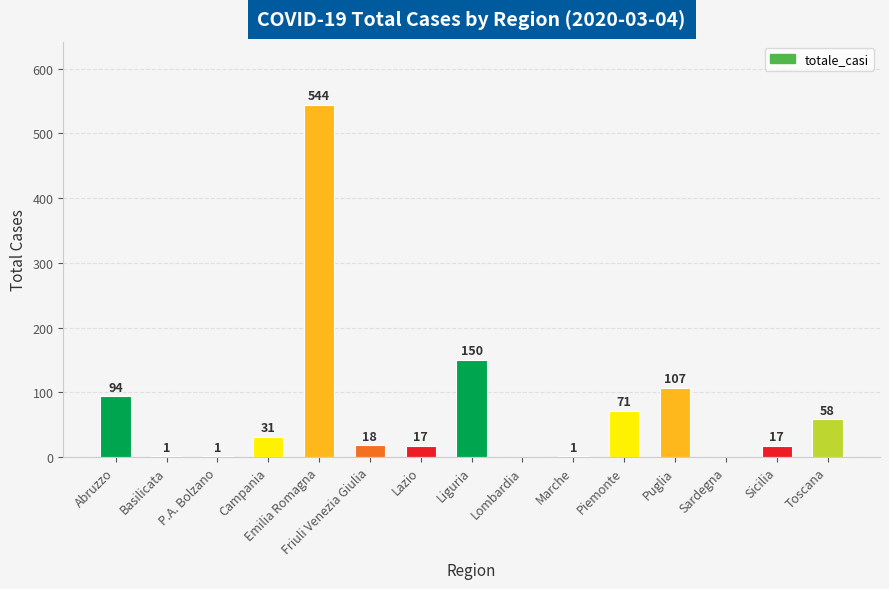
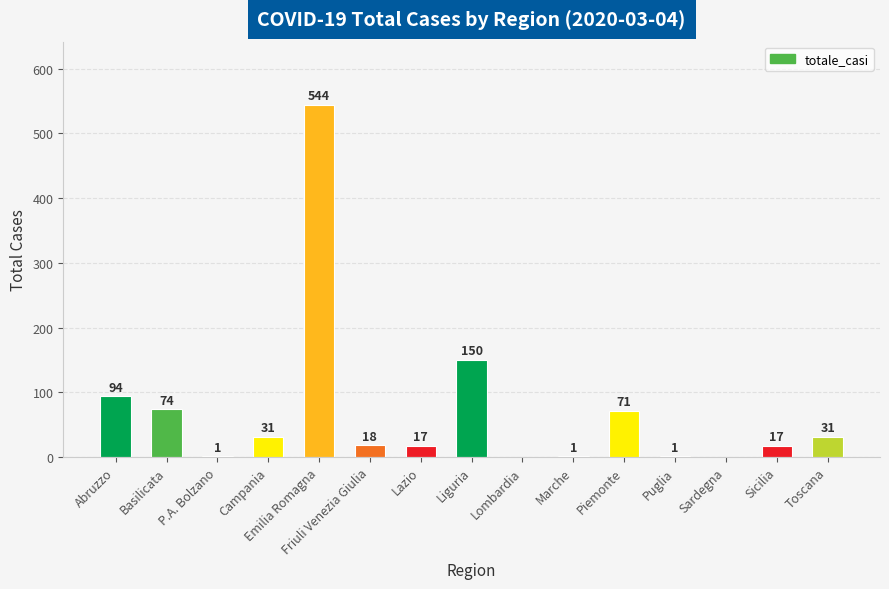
  {
    "Abruzzo": 94,
-   "Basilicata": 1,
+   "Basilicata": 74,
    "P.A. Bolzano": 1,
    "Campania": 31,
    "Emilia Romagna": 544,
    "Friuli Venezia Giulia": 18,
    "Lazio": 17,
    "Liguria": 150,
    "Marche": 1,
    "Piemonte": 71,
-   "Puglia": 107,
+   "Puglia": 1,
    "Sicilia": 17,
-   "Toscana": 58
+   "Toscana": 31
  }
